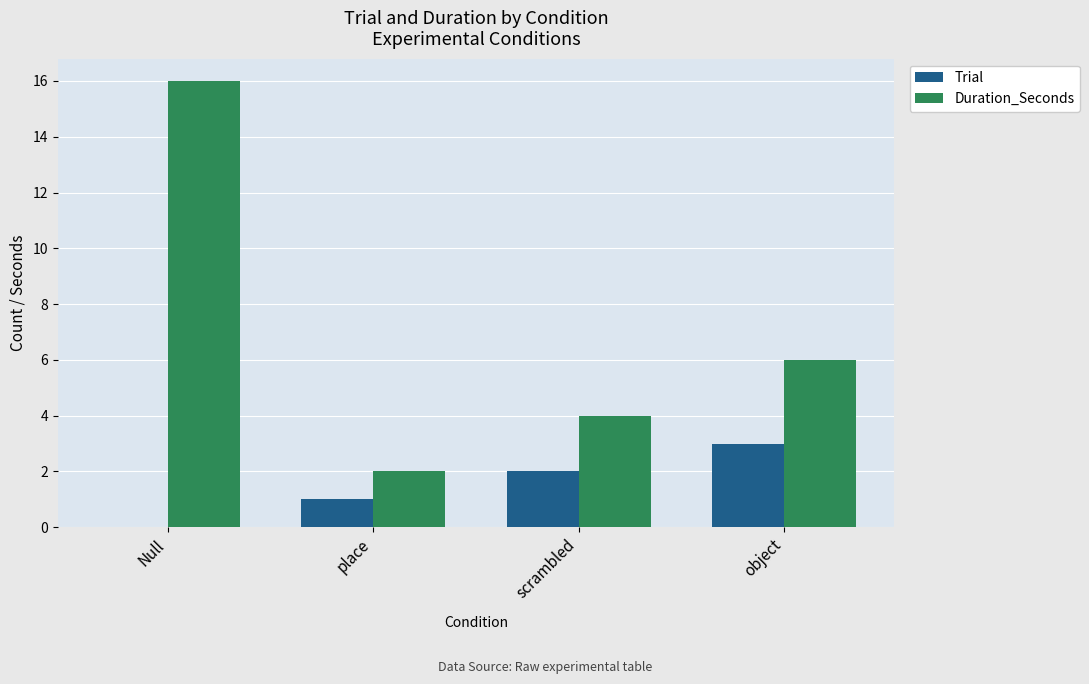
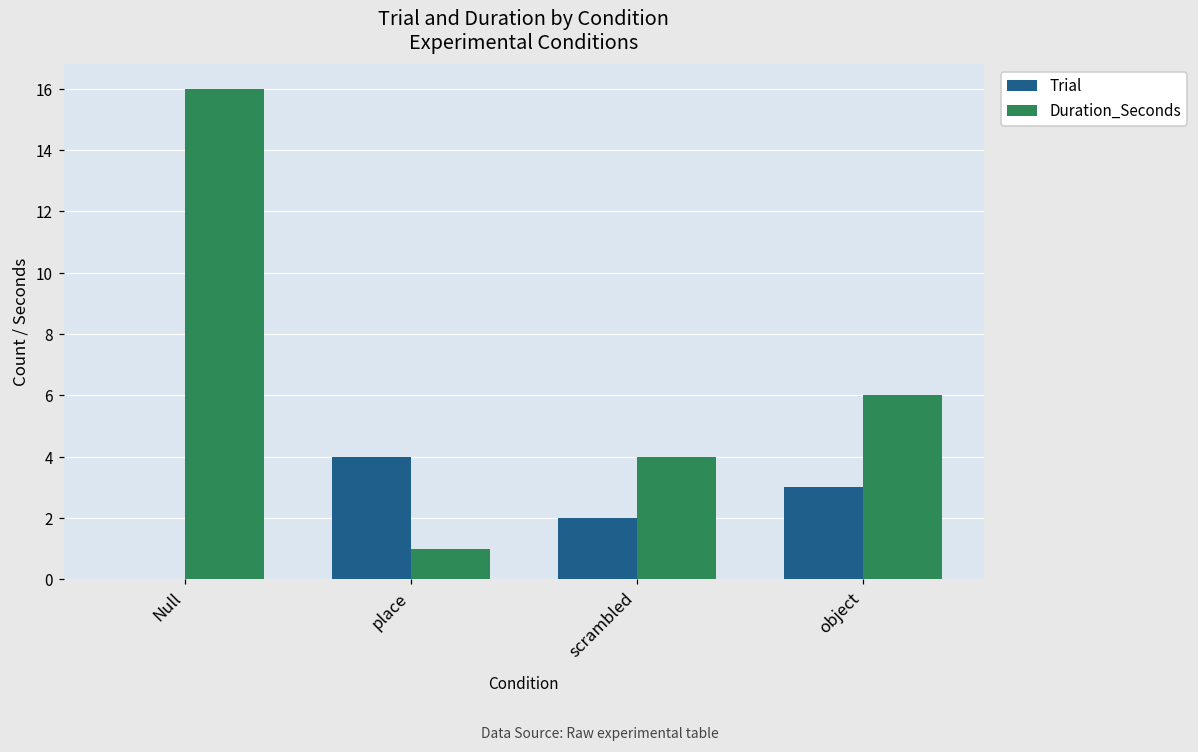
  {
    "Trial": {
      "Null": 0,
-     "place": 1,
+     "place": 4,
      "scrambled": 2,
      "object": 3
    },
    "Duration_Seconds": {
      "Null": 16,
-     "place": 2,
+     "place": 1,
      "scrambled": 4,
      "object": 6
    }
  }
